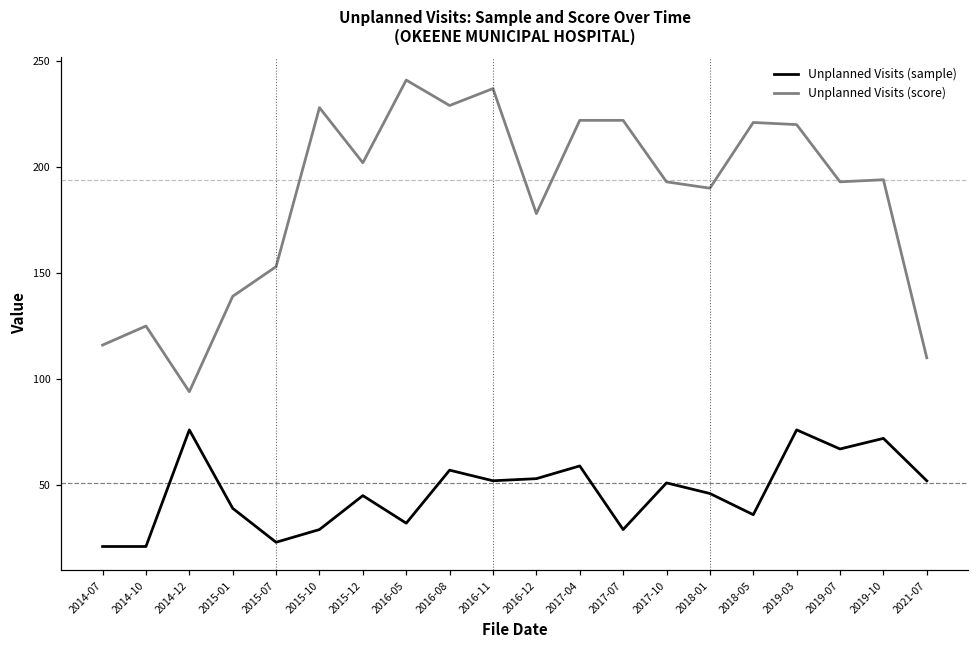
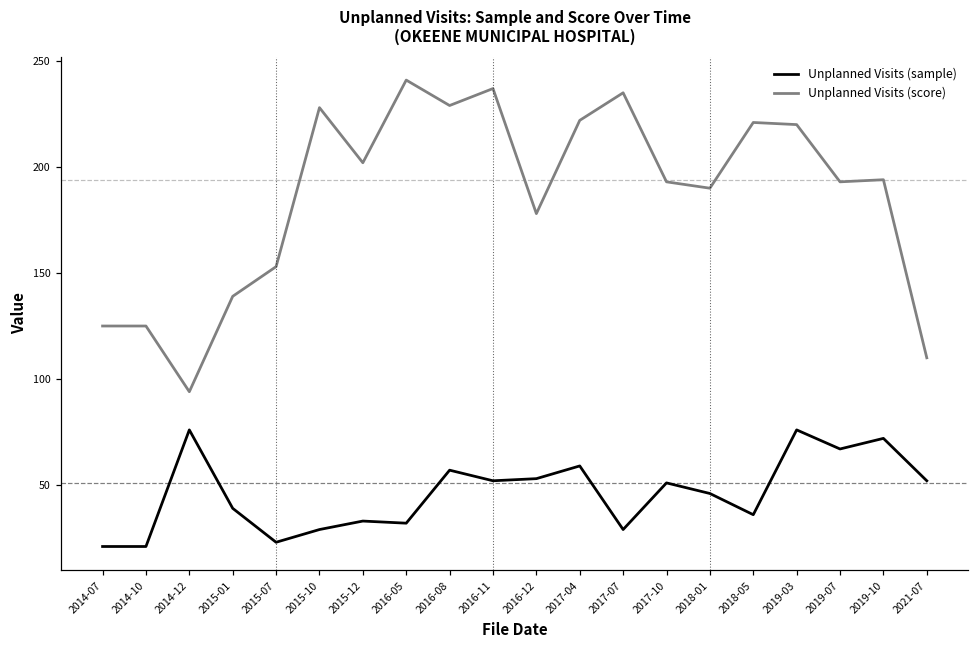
  {
    "Unplanned Visits (sample)": {
      "2014-07": 21,
      "2014-10": 21,
      "2014-12": 76,
      "2015-01": 39,
      "2015-07": 23,
      "2015-10": 29,
-     "2015-12": 45,
+     "2015-12": 33,
      "2016-05": 32,
      "2016-08": 57,
      "2016-11": 52,
      "2016-12": 53,
      "2017-04": 59,
      "2017-07": 29,
      "2017-10": 51,
      "2018-01": 46,
      "2018-05": 36,
      "2019-03": 76,
      "2019-07": 67,
      "2019-10": 72,
      "2021-07": 52
    },
    "Unplanned Visits (score)": {
-     "2014-07": 116,
+     "2014-07": 125,
      "2014-10": 125,
      "2014-12": 94,
      "2015-01": 139,
      "2015-07": 153,
      "2015-10": 228,
      "2015-12": 202,
      "2016-05": 241,
      "2016-08": 229,
      "2016-11": 237,
      "2016-12": 178,
      "2017-04": 222,
-     "2017-07": 222,
+     "2017-07": 235,
      "2017-10": 193,
      "2018-01": 190,
      "2018-05": 221,
      "2019-03": 220,
      "2019-07": 193,
      "2019-10": 194,
      "2021-07": 110
    }
  }
